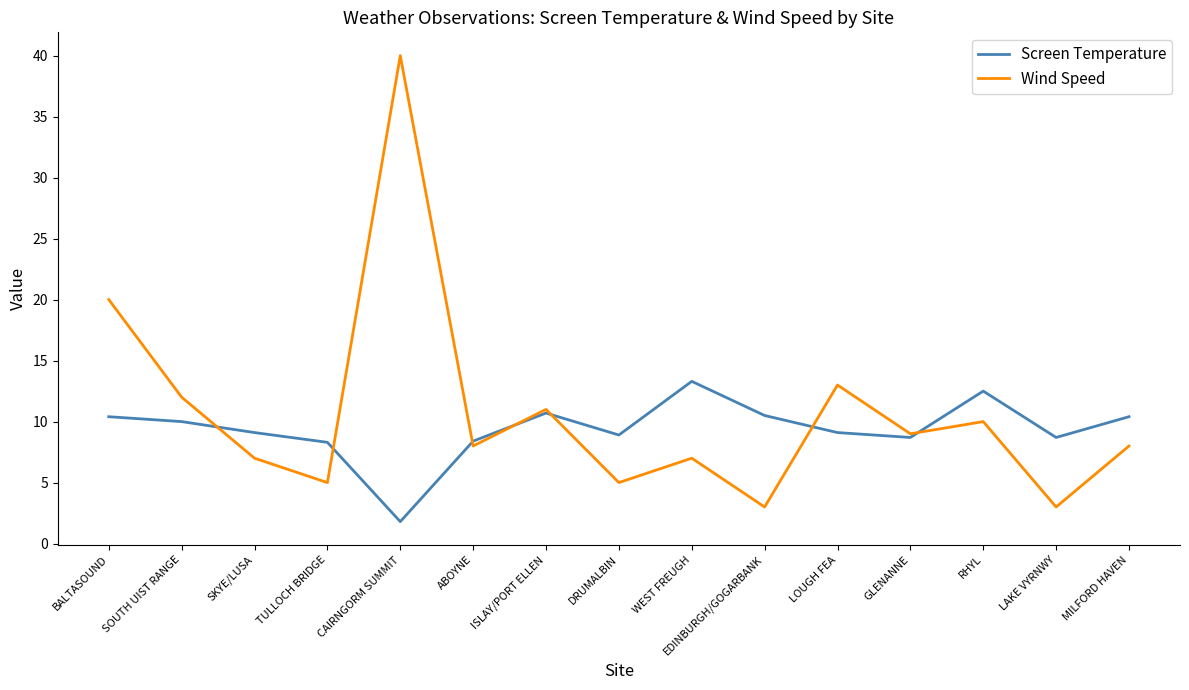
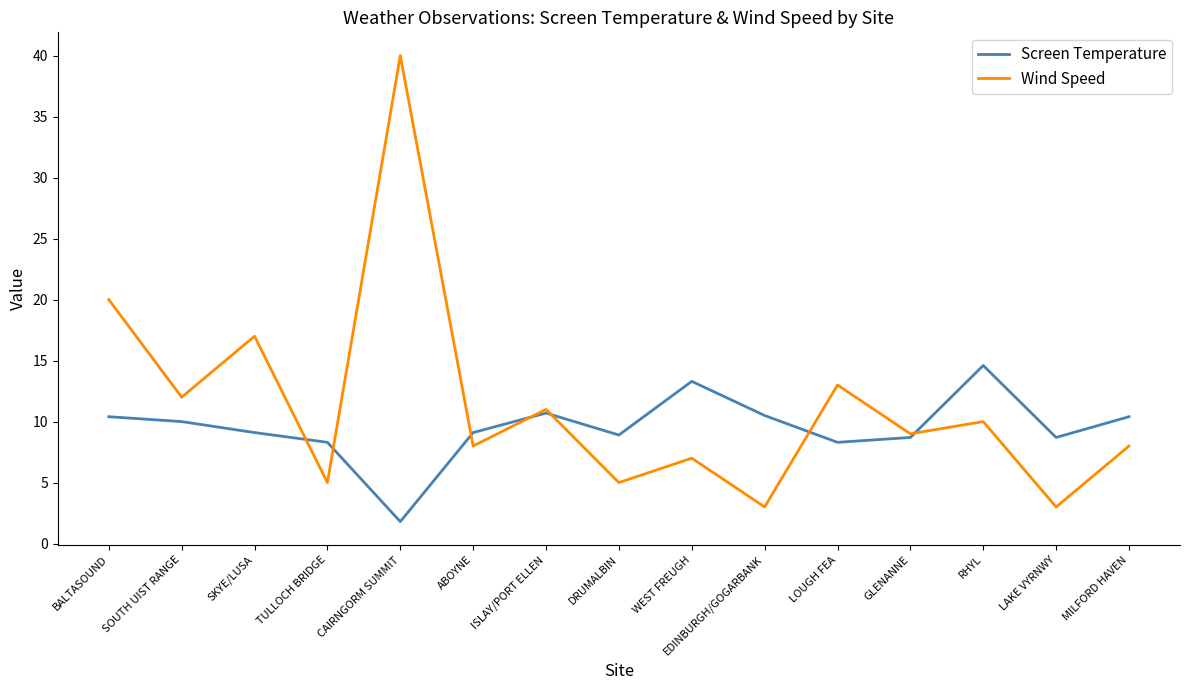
  {
    "Screen Temperature": {
      "BALTASOUND": 10.4,
      "SOUTH UIST RANGE": 10.0,
      "SKYE/LUSA": 9.1,
      "TULLOCH BRIDGE": 8.3,
      "CAIRNGORM SUMMIT": 1.8,
-     "ABOYNE": 8.4,
+     "ABOYNE": 9.1,
      "ISLAY/PORT ELLEN": 10.7,
      "DRUMALBIN": 8.9,
      "WEST FREUGH": 13.3,
      "EDINBURGH/GOGARBANK": 10.5,
-     "LOUGH FEA": 9.1,
+     "LOUGH FEA": 8.3,
      "GLENANNE": 8.7,
-     "RHYL": 12.5,
+     "RHYL": 14.6,
      "LAKE VYRNWY": 8.7,
      "MILFORD HAVEN": 10.4
    },
    "Wind Speed": {
      "BALTASOUND": 20,
      "SOUTH UIST RANGE": 12,
-     "SKYE/LUSA": 7,
+     "SKYE/LUSA": 17,
      "TULLOCH BRIDGE": 5,
      "CAIRNGORM SUMMIT": 40,
      "ABOYNE": 8,
      "ISLAY/PORT ELLEN": 11,
      "DRUMALBIN": 5,
      "WEST FREUGH": 7,
      "EDINBURGH/GOGARBANK": 3,
      "LOUGH FEA": 13,
      "GLENANNE": 9,
      "RHYL": 10,
      "LAKE VYRNWY": 3,
      "MILFORD HAVEN": 8
    }
  }
